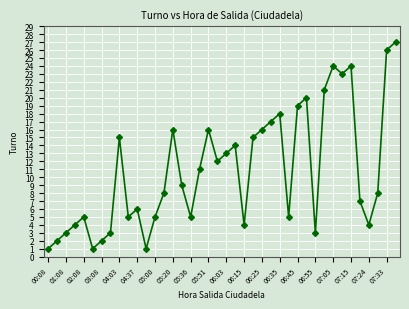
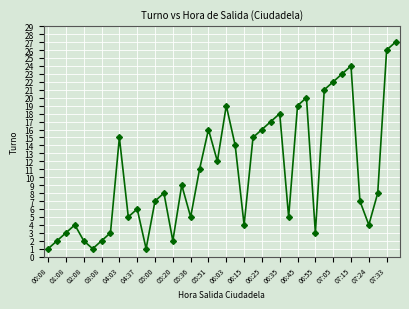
  {
    "00:08": 1,
    "01:08": 3,
-   "02:08": 5,
+   "02:08": 2,
    "03:08": 2,
    "04:03": 15,
    "04:37": 6,
-   "05:00": 5,
-   "05:20": 16,
+   "05:00": 7,
+   "05:20": 2,
    "05:36": 5,
    "05:51": 16,
-   "06:03": 13,
+   "06:03": 19,
    "06:15": 4,
    "06:25": 16,
    "06:35": 18,
    "06:45": 19,
    "06:55": 3,
-   "07:05": 24,
+   "07:05": 22,
    "07:15": 24,
    "07:24": 4,
    "07:33": 26
  }
